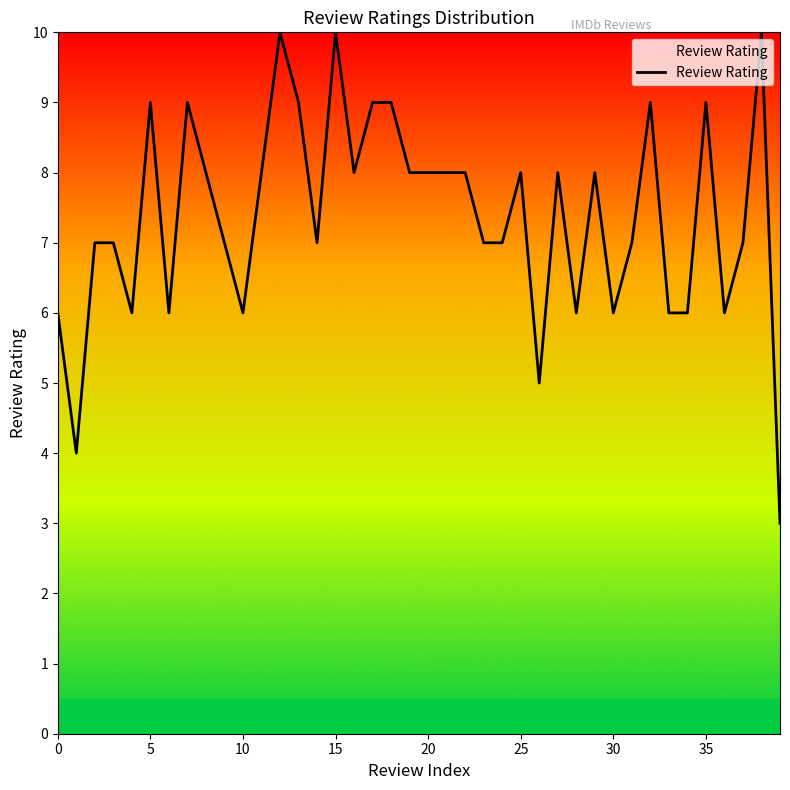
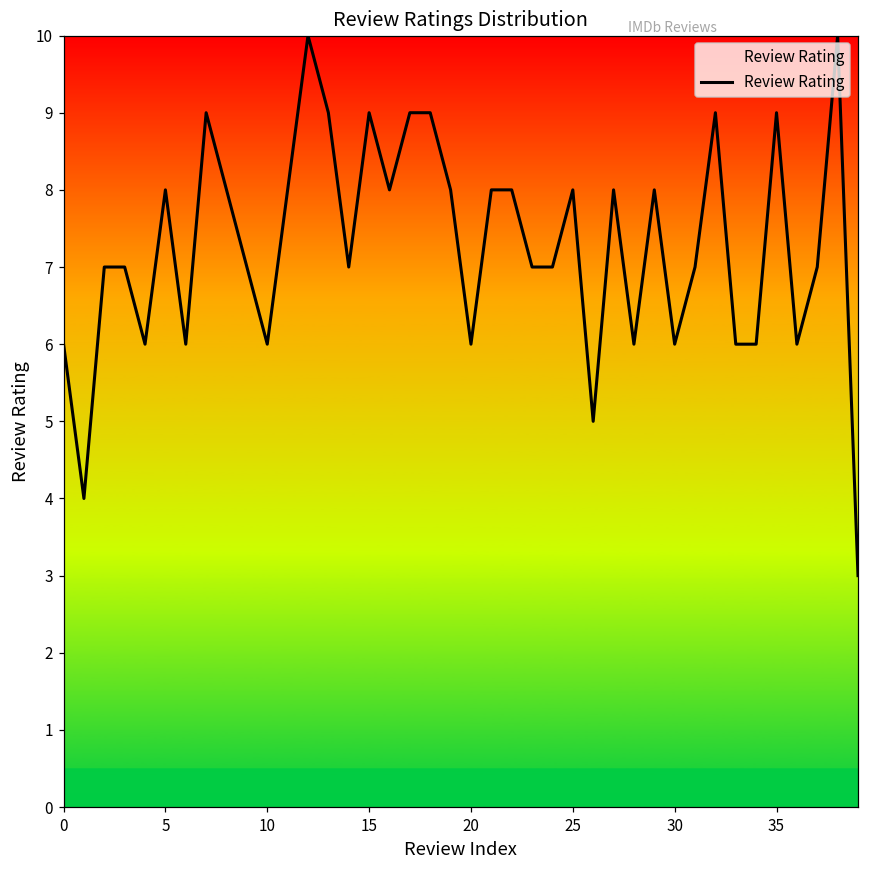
  {
    "0": 6,
-   "5": 9,
+   "5": 8,
    "10": 6,
-   "15": 10,
-   "20": 8,
+   "15": 9,
+   "20": 6,
    "25": 8,
    "30": 6,
    "35": 9
  }
